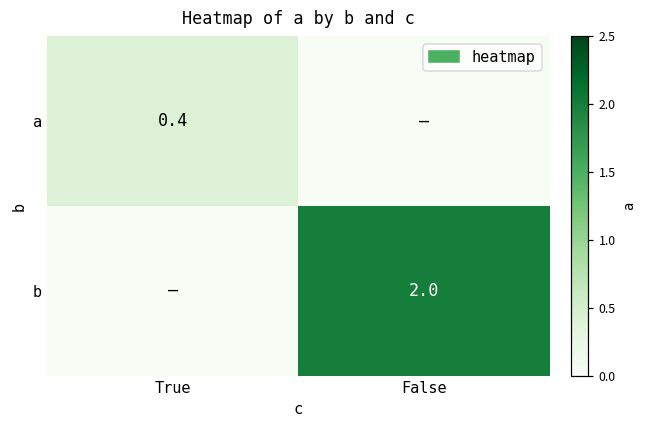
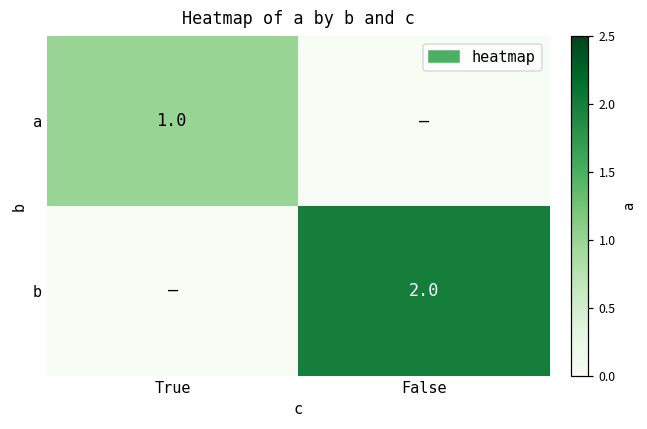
  {
    "a": {
-     "True": 0.4
+     "True": 1.0
    },
    "b": {
      "False": 2.0
    }
  }
